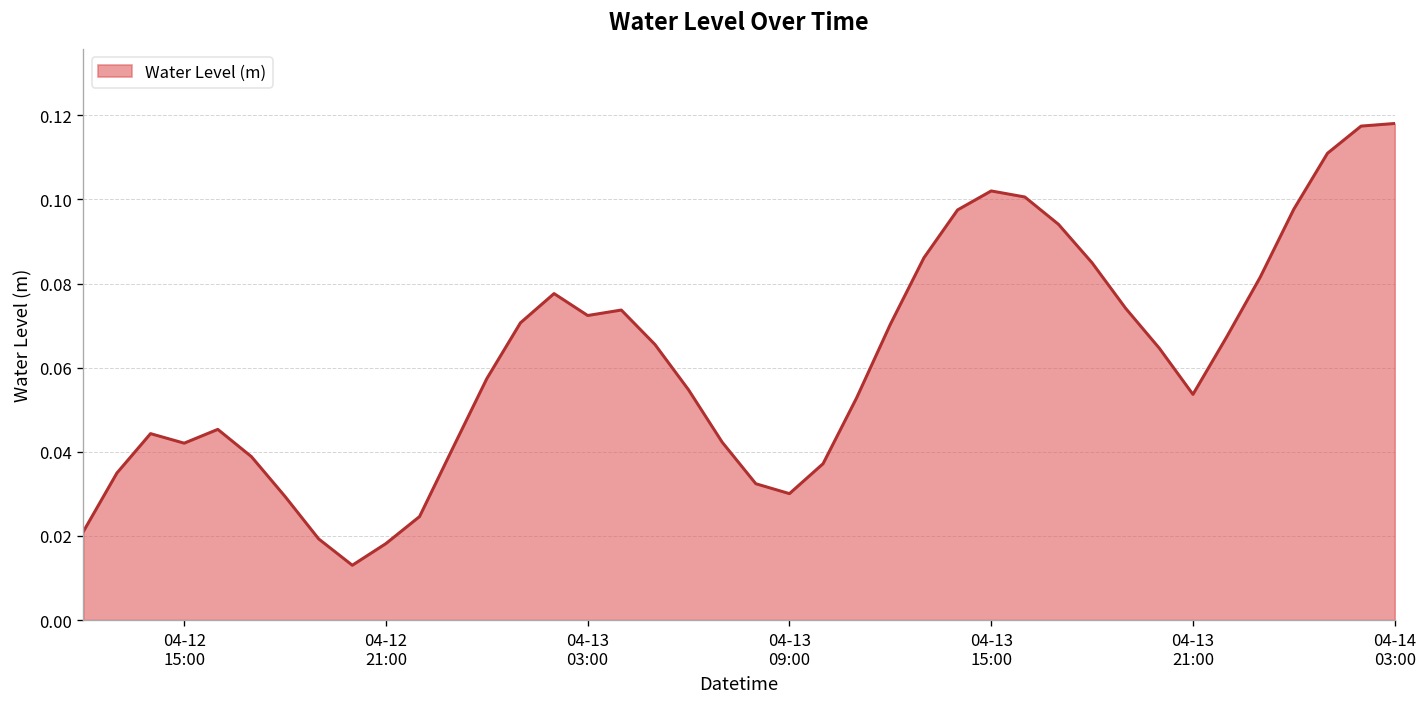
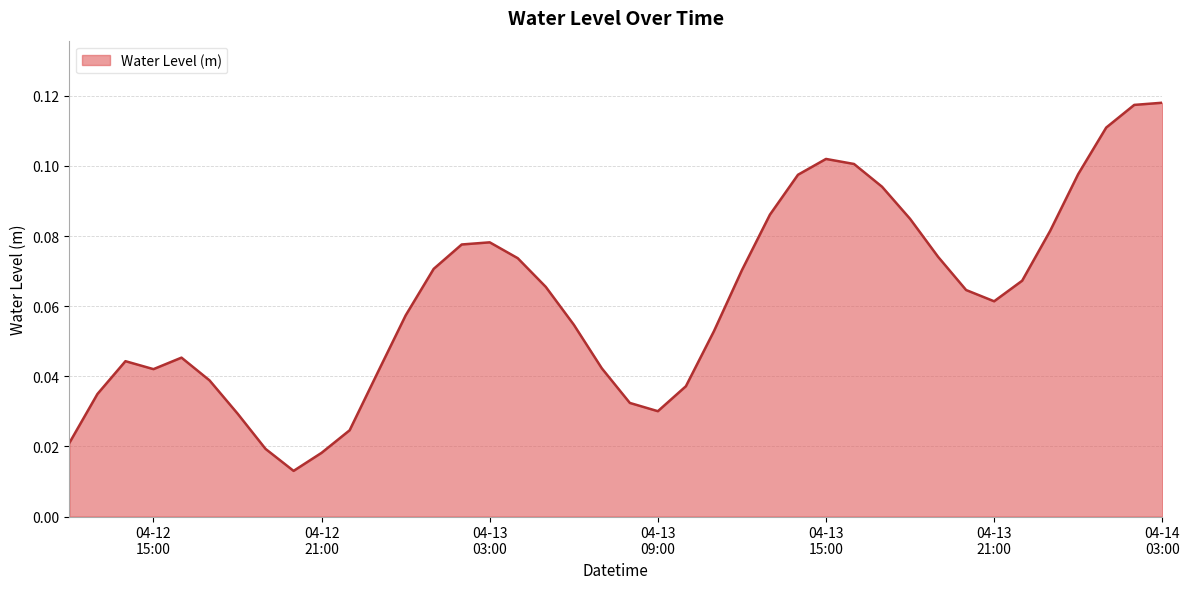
  {
    "04-12 15:00": 0.042,
    "04-12 21:00": 0.018,
-   "04-13 03:00": 0.072,
+   "04-13 03:00": 0.078,
    "04-13 09:00": 0.030,
    "04-13 15:00": 0.102,
-   "04-13 21:00": 0.054,
+   "04-13 21:00": 0.061,
    "04-14 03:00": 0.118
  }
